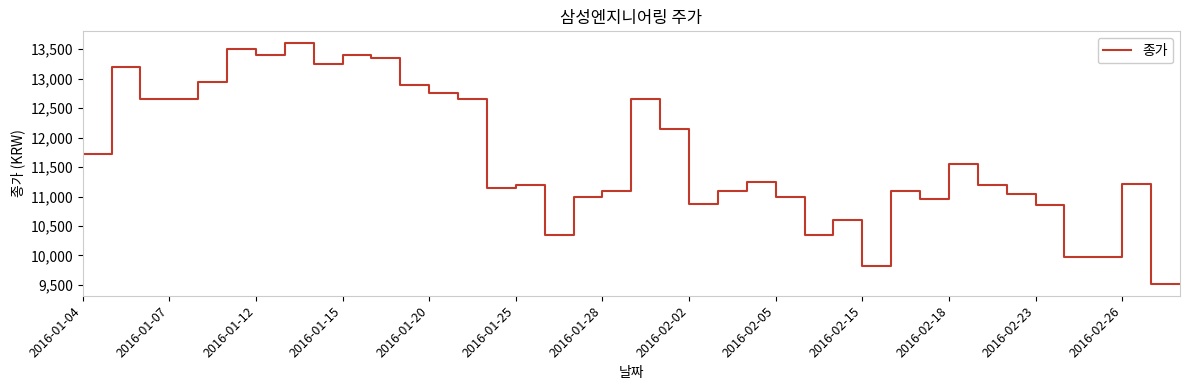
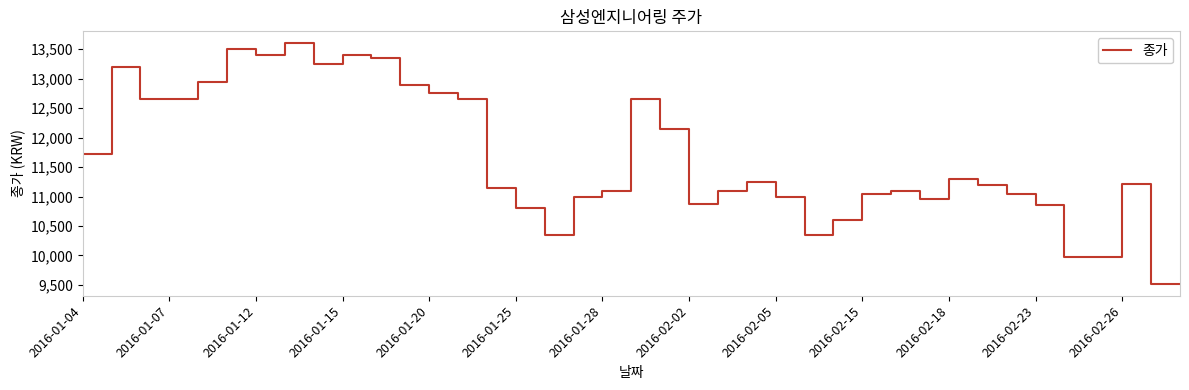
  {
    "2016-01-04": "11,700",
    "2016-01-07": "12,700",
    "2016-01-12": "13,400",
    "2016-01-15": "13,400",
    "2016-01-20": "12,800",
-   "2016-01-25": "11,200",
+   "2016-01-25": "10,800",
    "2016-01-28": "11,100",
    "2016-02-02": "10,900",
    "2016-02-05": "11,000",
-   "2016-02-15": "9,800",
-   "2016-02-18": "11,600",
+   "2016-02-15": "11,100",
+   "2016-02-18": "11,300",
    "2016-02-23": "10,900",
    "2016-02-26": "11,200"
  }
